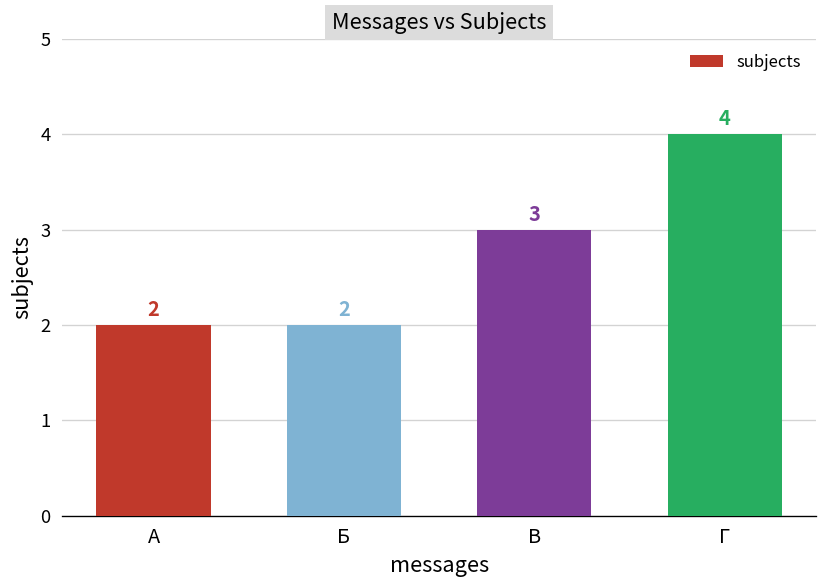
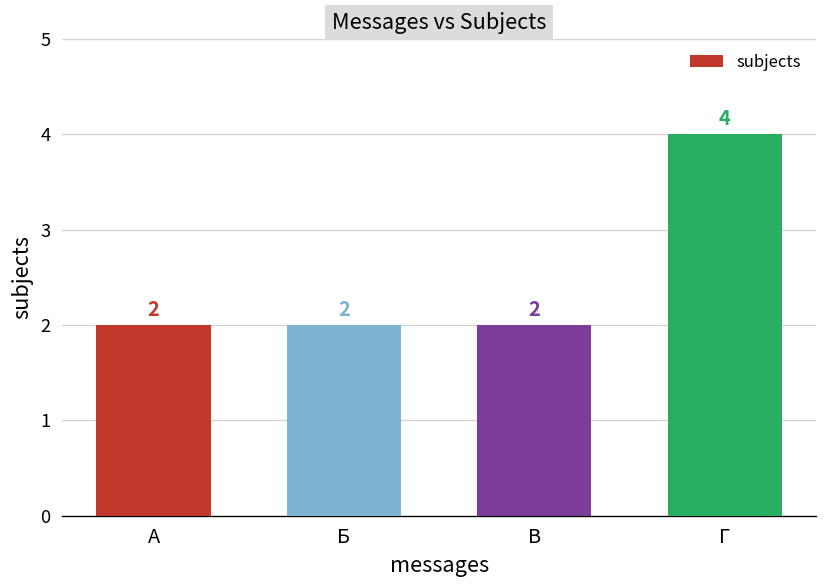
  {
    "А": 2,
    "Б": 2,
-   "В": 3,
+   "В": 2,
    "Г": 4
  }
